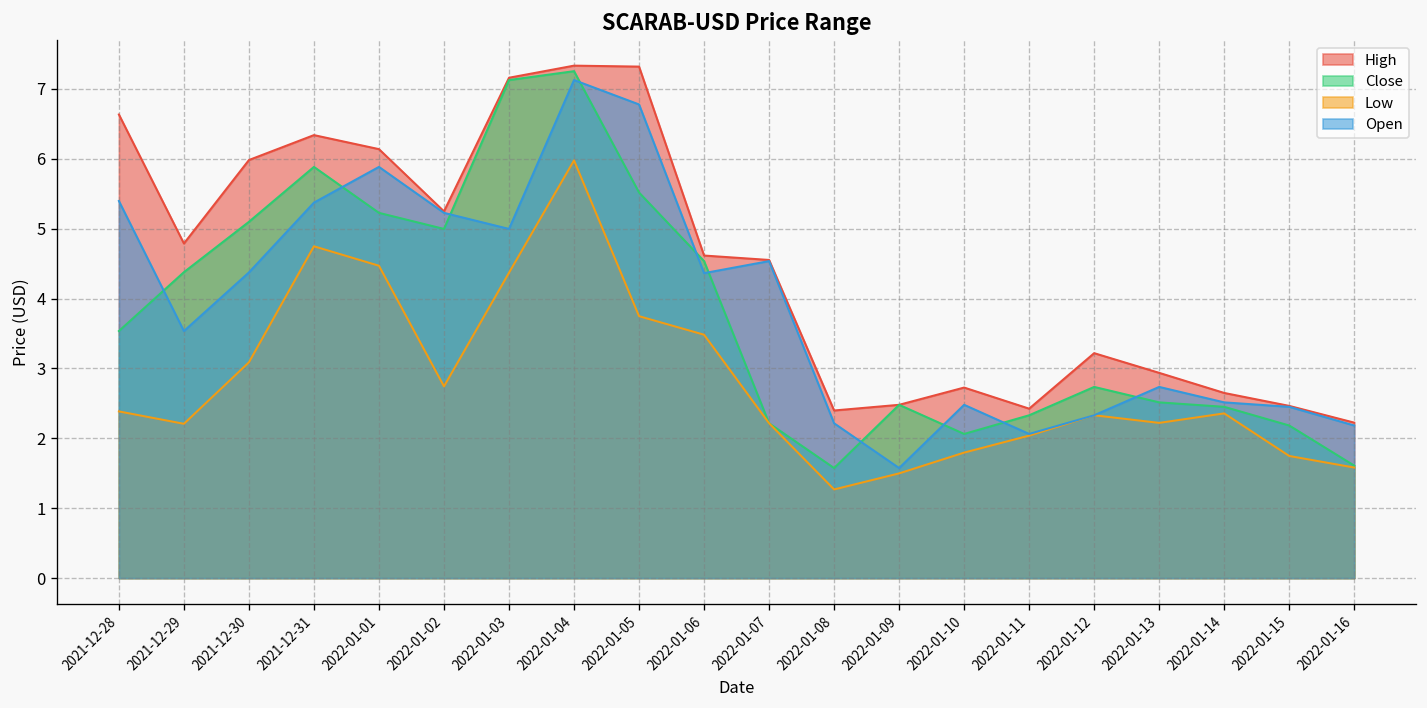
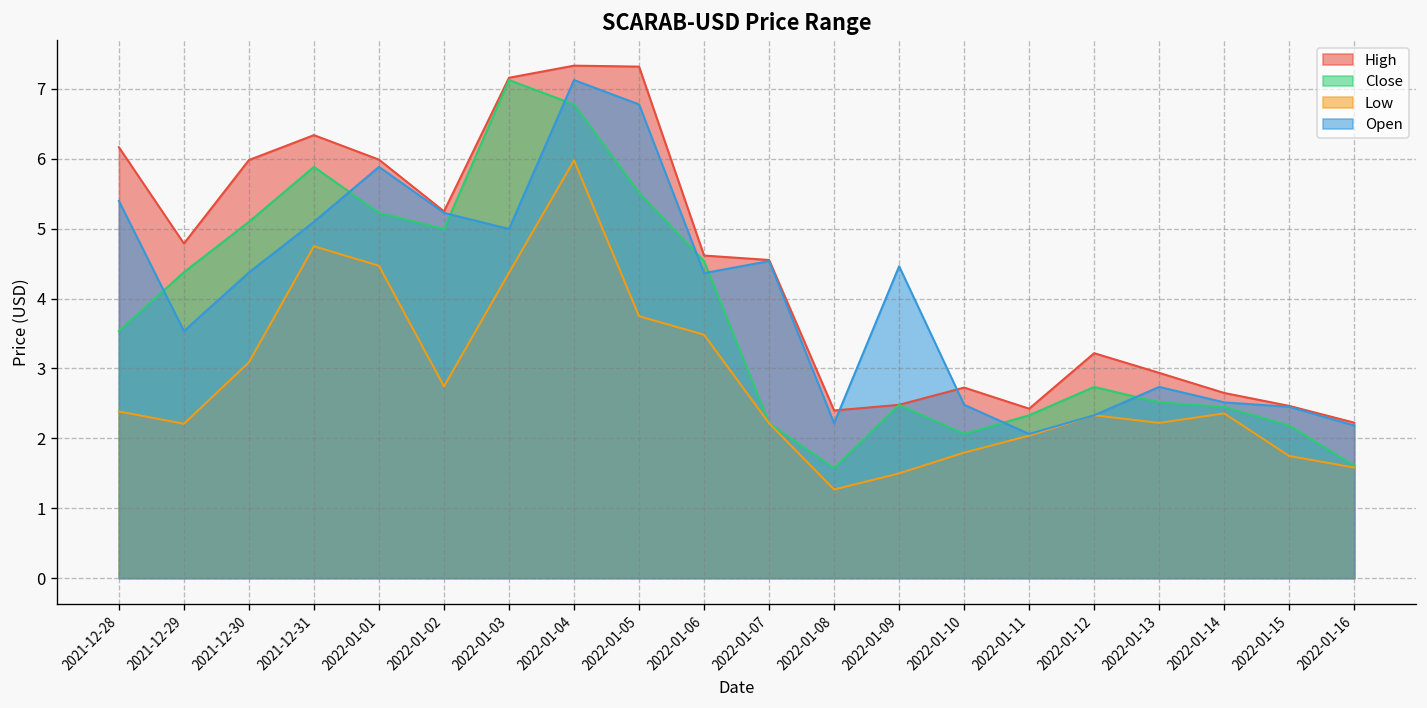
  {
    "High": {
-     "2021-12-28": 6.6,
+     "2021-12-28": 6.2,
      "2021-12-29": 4.8,
      "2021-12-30": 6.0,
      "2021-12-31": 6.3,
-     "2022-01-01": 6.1,
+     "2022-01-01": 6.0,
      "2022-01-04": 7.3,
      "2022-01-05": 7.3,
      "2022-01-06": 4.6,
      "2022-01-08": 2.4,
      "2022-01-10": 2.7,
      "2022-01-11": 2.4,
      "2022-01-12": 3.2,
      "2022-01-13": 2.9,
      "2022-01-14": 2.6
    },
    "Close": {
      "2021-12-28": 3.5,
      "2021-12-29": 4.4,
      "2021-12-30": 5.1,
      "2021-12-31": 5.9,
      "2022-01-01": 5.2,
      "2022-01-02": 5.0,
-     "2022-01-04": 7.3,
+     "2022-01-04": 6.8,
      "2022-01-05": 5.5,
      "2022-01-06": 4.5,
      "2022-01-08": 1.6,
      "2022-01-10": 2.1,
      "2022-01-11": 2.3,
      "2022-01-12": 2.7,
      "2022-01-13": 2.5,
      "2022-01-14": 2.5,
      "2022-01-15": 2.2
    },
    "Low": {
      "2021-12-28": 2.4,
      "2021-12-29": 2.2,
      "2021-12-30": 3.1,
      "2021-12-31": 4.7,
      "2022-01-01": 4.5,
      "2022-01-02": 2.7,
      "2022-01-03": 4.4,
      "2022-01-04": 6.0,
      "2022-01-05": 3.7,
      "2022-01-06": 3.5,
      "2022-01-08": 1.3,
      "2022-01-09": 1.5,
      "2022-01-10": 1.8,
      "2022-01-13": 2.2,
      "2022-01-14": 2.4,
      "2022-01-15": 1.7
    },
    "Open": {
      "2021-12-28": 5.4,
      "2021-12-29": 3.5,
      "2021-12-30": 4.4,
-     "2021-12-31": 5.4,
+     "2021-12-31": 5.1,
      "2022-01-01": 5.9,
      "2022-01-03": 5.0,
      "2022-01-04": 7.1,
      "2022-01-05": 6.8,
      "2022-01-06": 4.4,
      "2022-01-08": 2.2,
-     "2022-01-09": 1.6,
+     "2022-01-09": 4.5,
      "2022-01-10": 2.5,
      "2022-01-13": 2.7,
      "2022-01-14": 2.5
    }
  }
